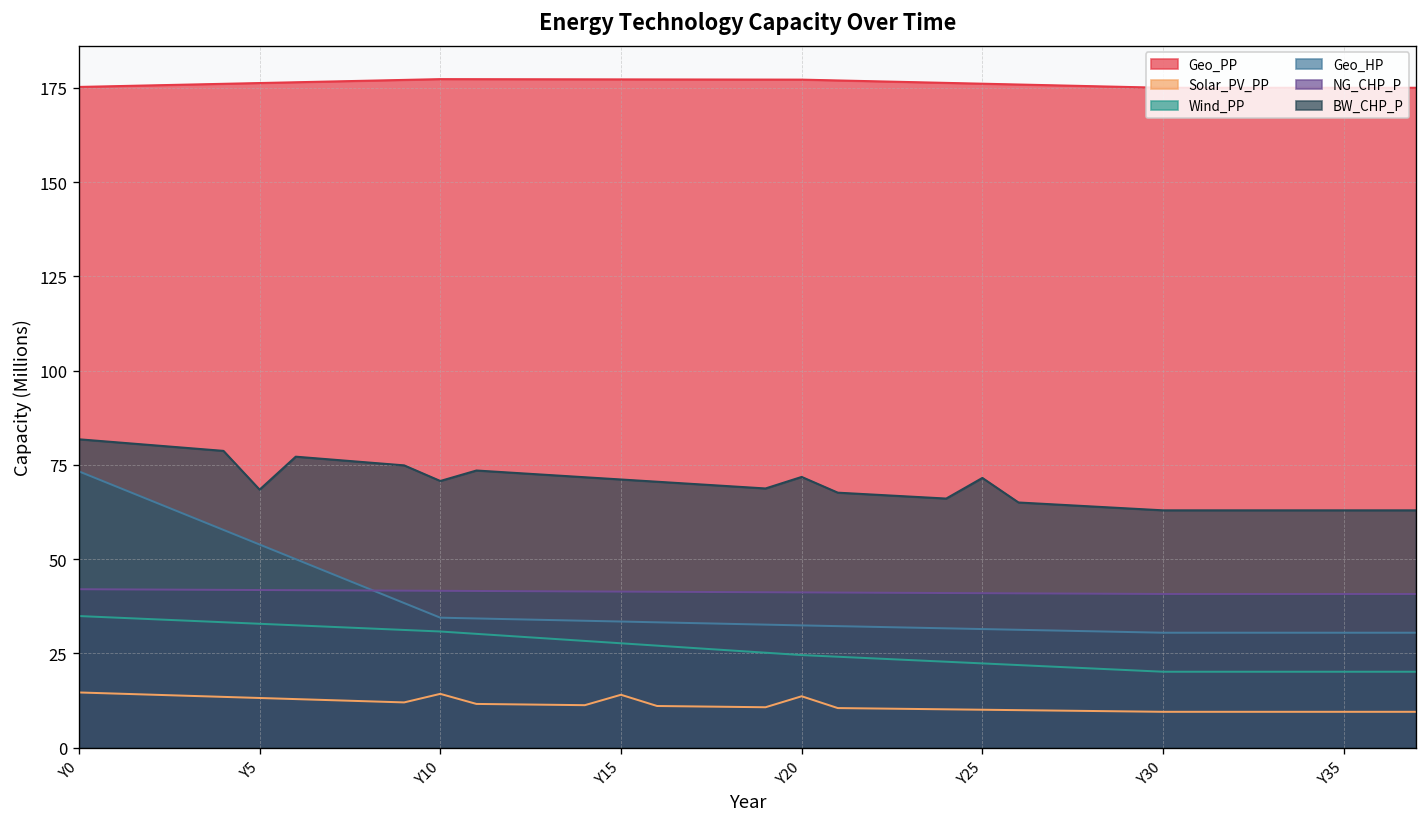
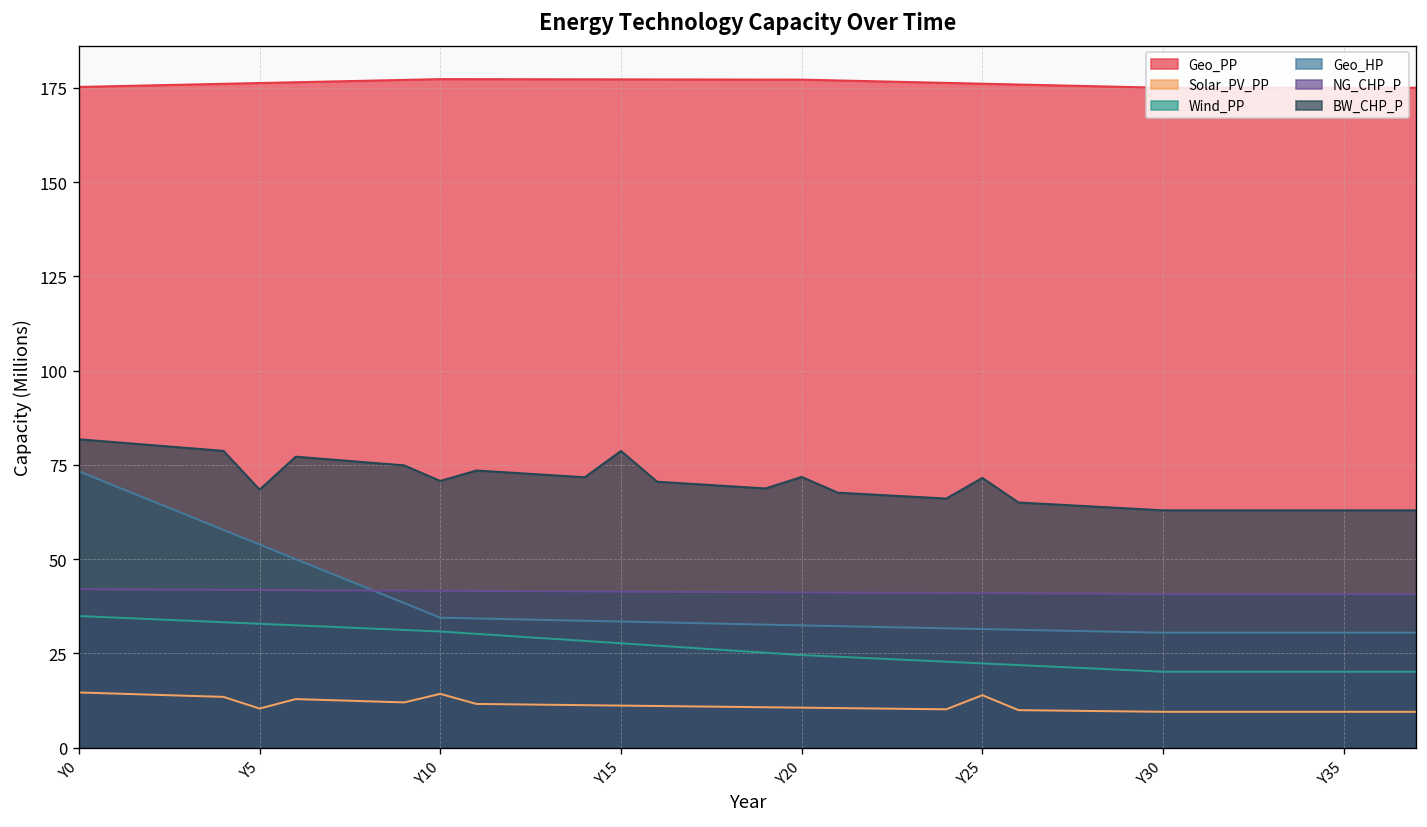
  {
    "Geo_PP": {
      "Y0": 175,
      "Y5": 176,
      "Y10": 177,
      "Y15": 177,
      "Y20": 177,
      "Y25": 176
    },
    "Solar_PV_PP": {
      "Y0": 15,
-     "Y5": 13,
+     "Y5": 10,
      "Y10": 14,
-     "Y15": 14,
-     "Y20": 14,
-     "Y25": 10,
+     "Y15": 11,
+     "Y20": 11,
+     "Y25": 14,
      "Y30": 10,
      "Y35": 10
    },
    "NG_CHP_P": {
      "Y0": 42,
      "Y5": 42,
      "Y10": 42,
      "Y15": 41,
      "Y20": 41,
      "Y25": 41,
      "Y30": 41,
      "Y35": 41
    },
    "BW_CHP_P": {
      "Y0": 82,
      "Y5": 68,
      "Y10": 71,
-     "Y15": 71,
+     "Y15": 79,
      "Y20": 72,
      "Y25": 72,
      "Y30": 63,
      "Y35": 63
    }
  }
